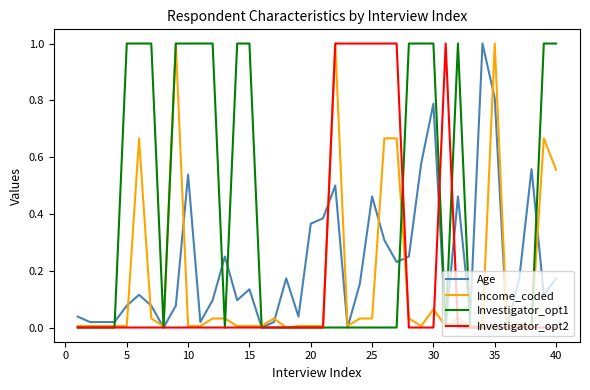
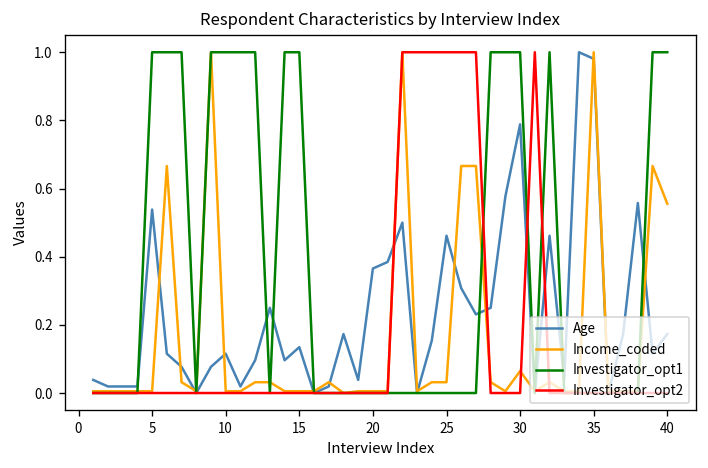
  {
    "Age": {
-     "5": 0.08,
-     "10": 0.54,
+     "5": 0.54,
+     "10": 0.12,
      "15": 0.13,
      "20": 0.37,
      "25": 0.46,
      "30": 0.79,
-     "35": 0.81
+     "35": 0.98
    },
    "Income_coded": {
      "25": 0.03,
      "30": 0.06,
      "35": 1.00,
      "40": 0.56
    },
    "Investigator_opt1": {
      "5": 1.00,
      "10": 1.00,
      "15": 1.00,
      "25": 0.00,
      "30": 1.00,
      "40": 1.00
    },
    "Investigator_opt2": {
      "25": 1.00,
      "30": 0.00
    }
  }
